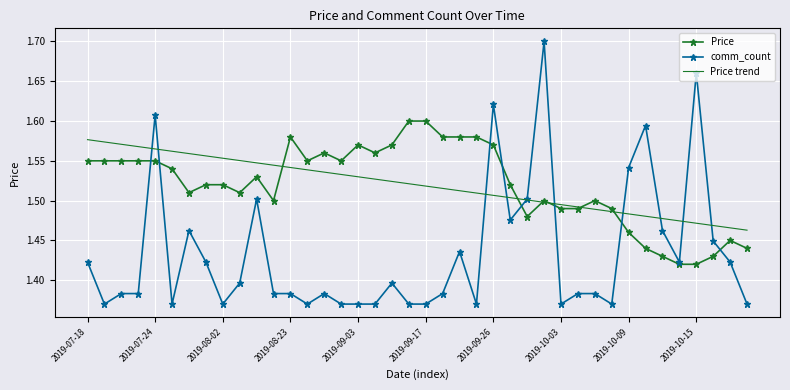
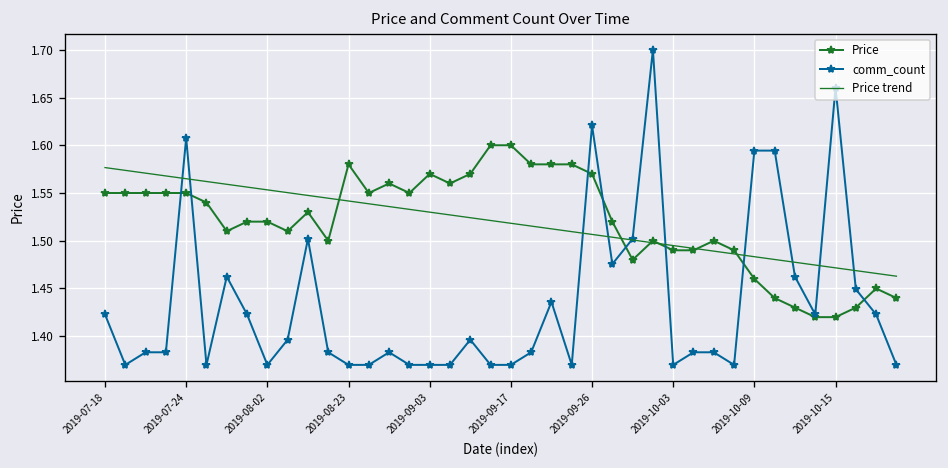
  {
    "comm_count": {
      "2019-07-18": 1.42,
      "2019-07-24": 1.61,
      "2019-08-02": 1.37,
-     "2019-08-23": 1.38,
+     "2019-08-23": 1.37,
      "2019-09-03": 1.37,
      "2019-09-17": 1.37,
      "2019-09-26": 1.62,
      "2019-10-03": 1.37,
-     "2019-10-09": 1.54
+     "2019-10-09": 1.59
    }
  }
